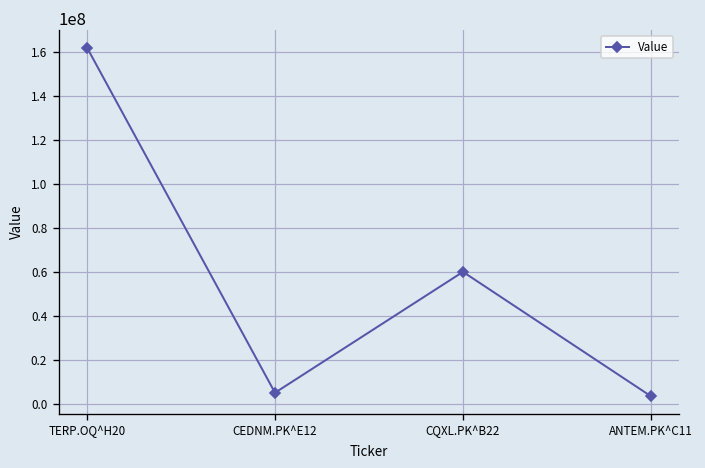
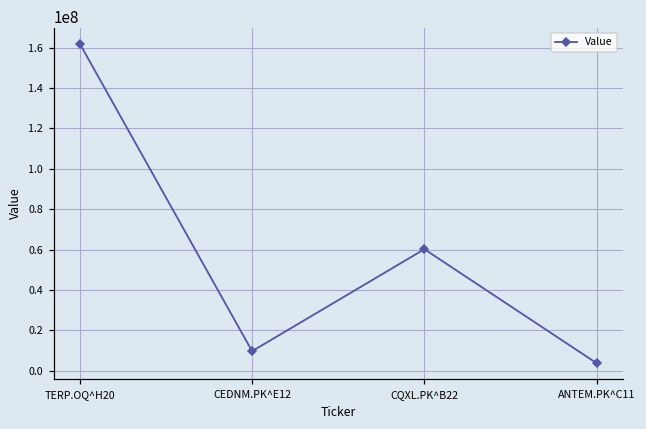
  {
    "TERP.OQ^H20": 162000000,
-   "CEDNM.PK^E12": 5000000,
+   "CEDNM.PK^E12": 10000000,
    "CQXL.PK^B22": 60000000,
    "ANTEM.PK^C11": 4000000
  }
